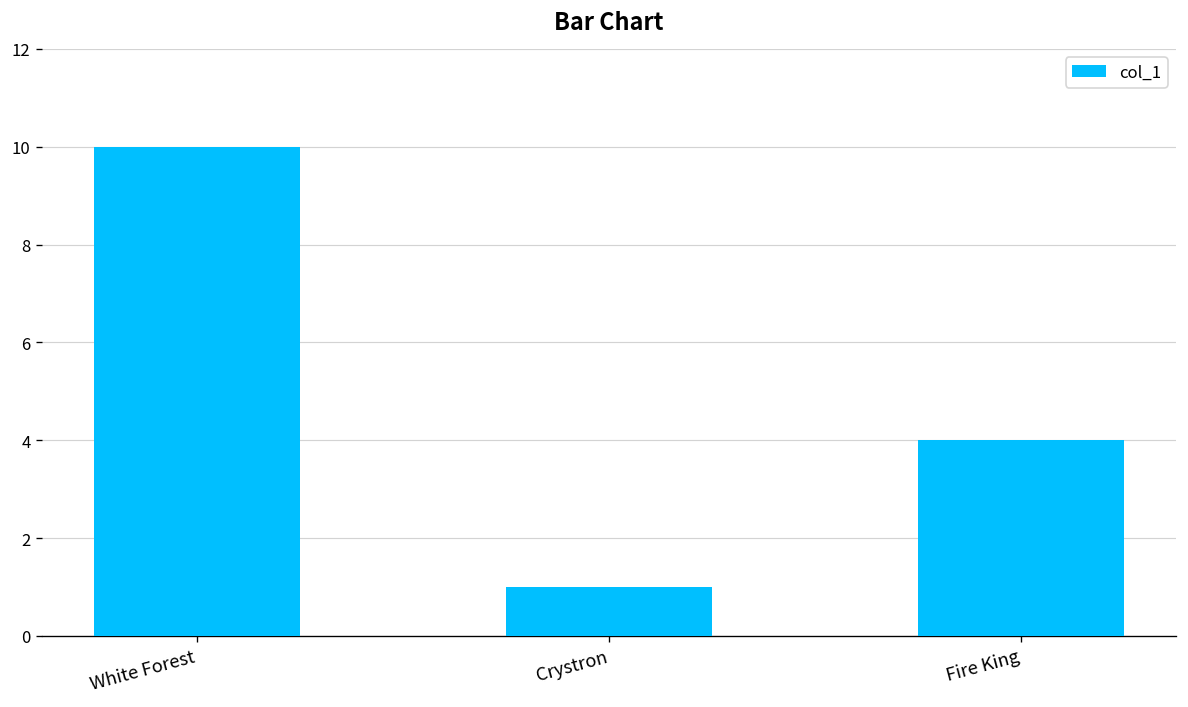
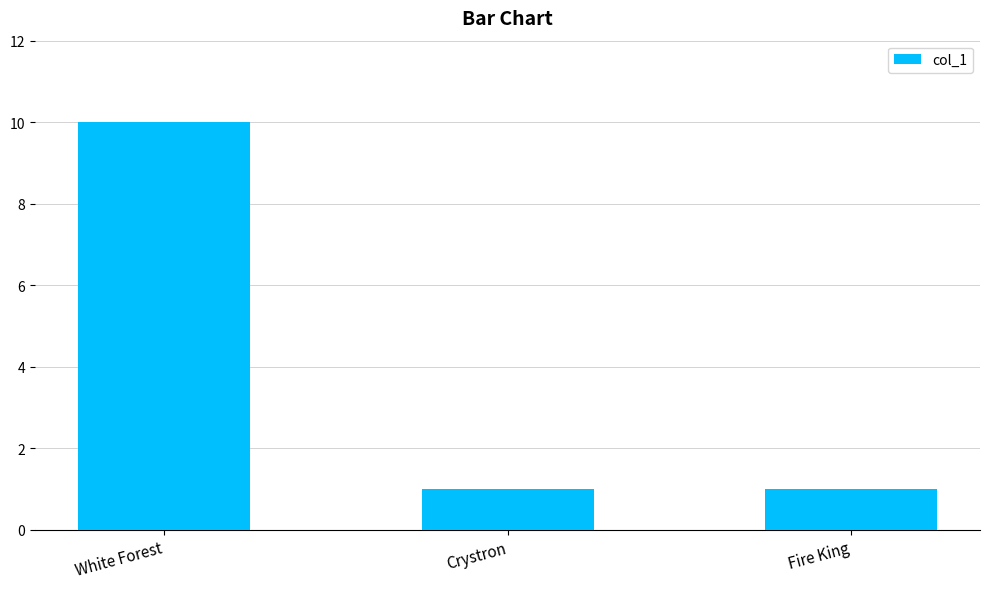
  {
    "White Forest": 10,
    "Crystron": 1,
-   "Fire King": 4
+   "Fire King": 1
  }
